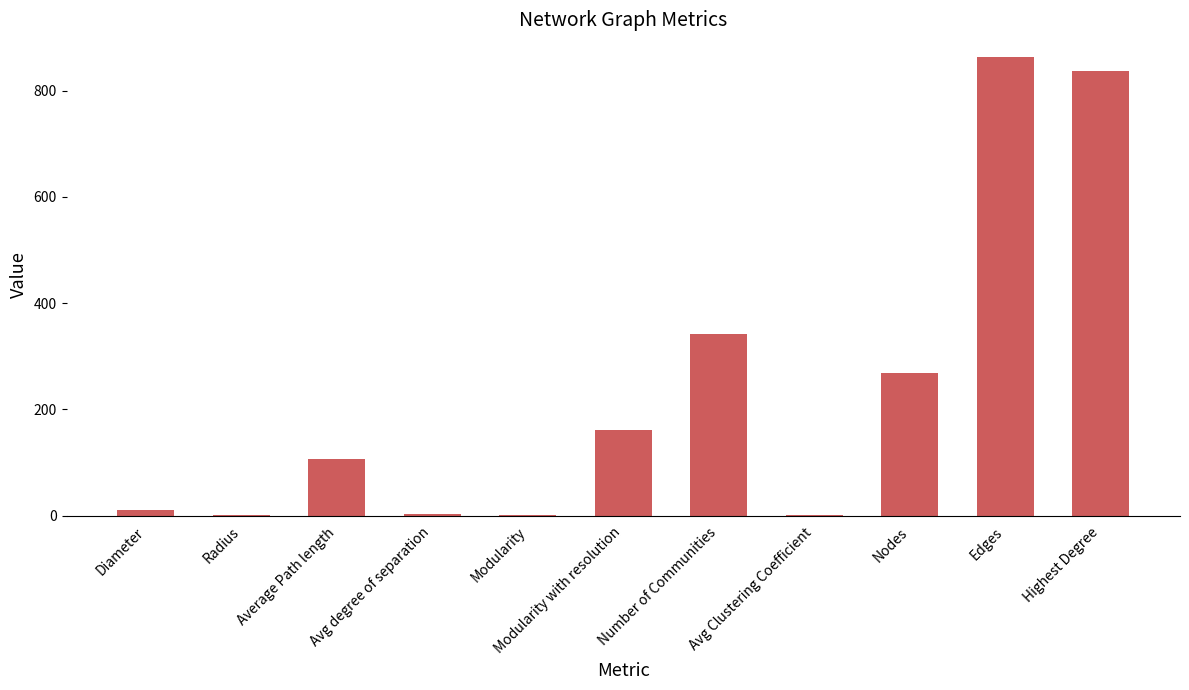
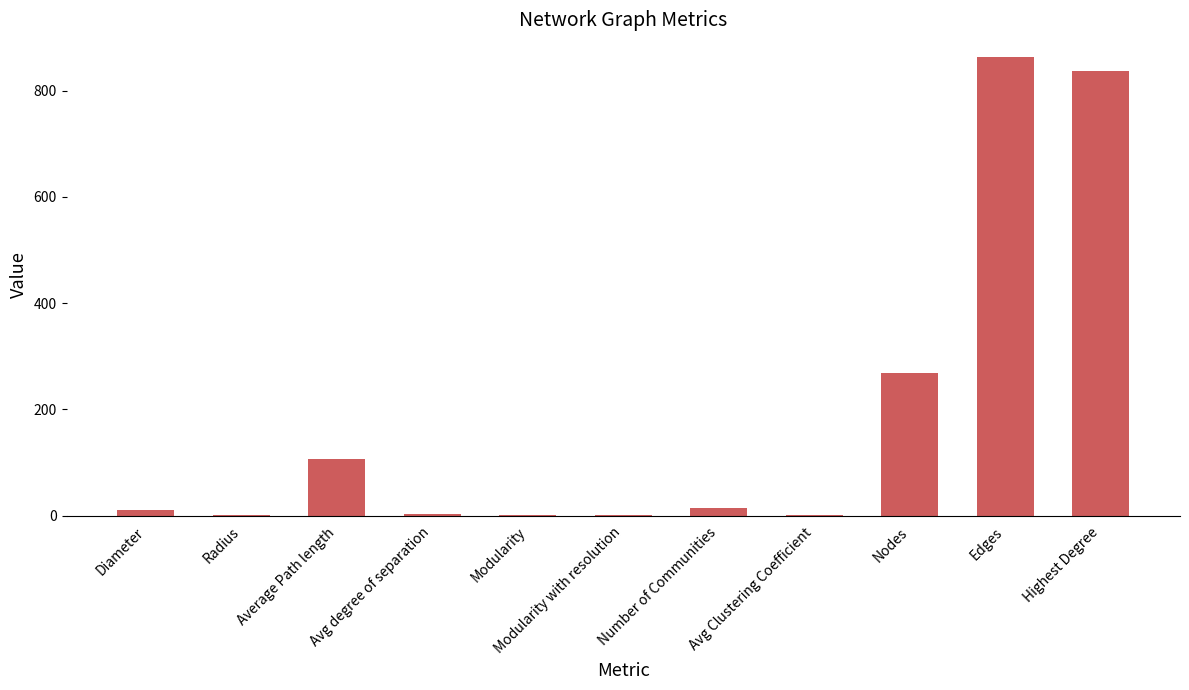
  {
    "Diameter": 10,
    "Average Path length": 110,
-   "Modularity with resolution": 160,
-   "Number of Communities": 340,
+   "Modularity with resolution": 0,
+   "Number of Communities": 10,
    "Nodes": 270,
    "Edges": 860,
    "Highest Degree": 840
  }
